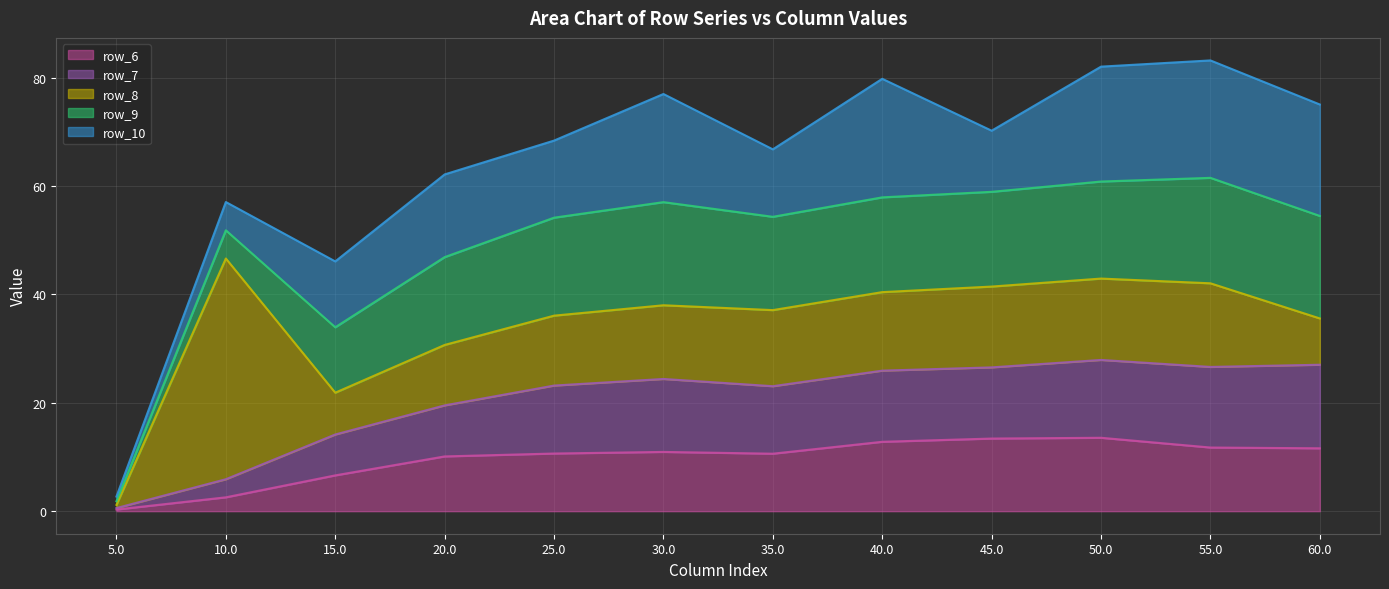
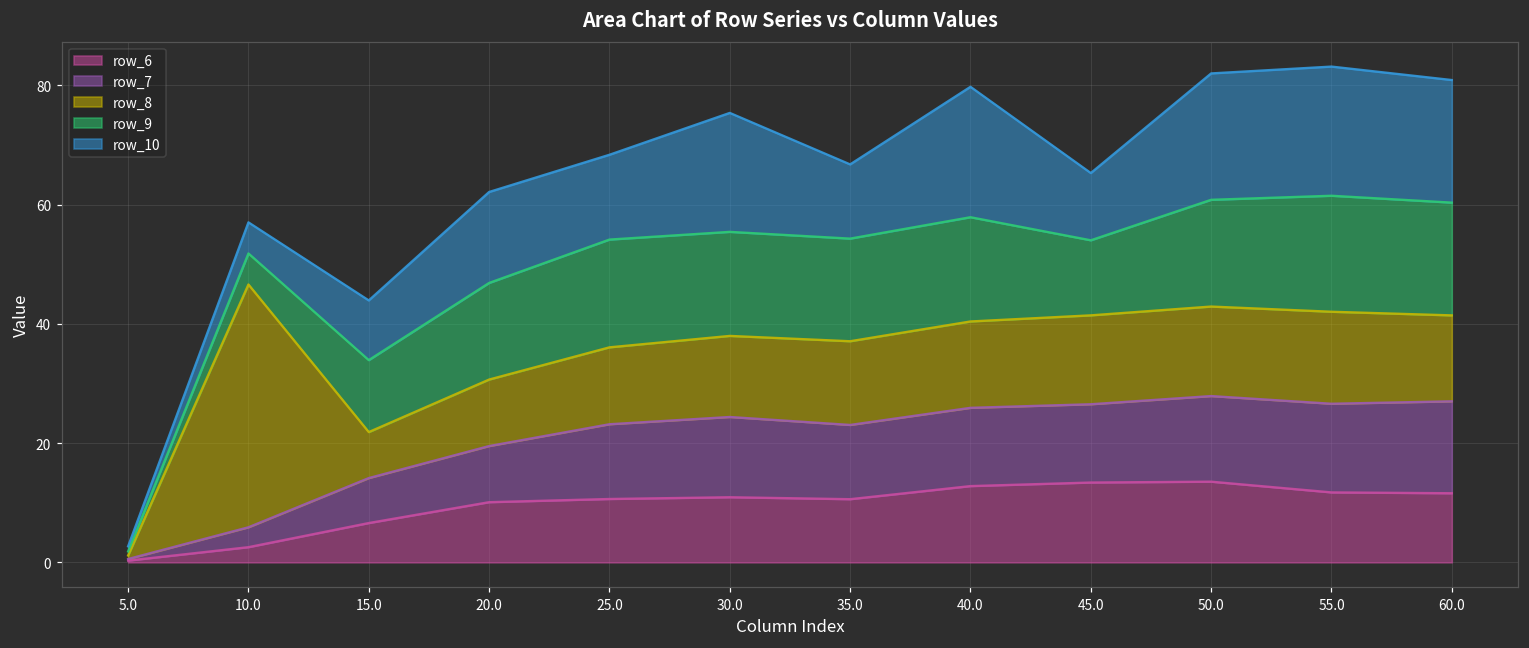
  {
    "row_8": {
      "5.0": 1,
      "10.0": 41,
      "15.0": 8,
      "20.0": 11,
      "25.0": 13,
      "30.0": 14,
      "35.0": 14,
      "40.0": 14,
      "45.0": 15,
      "50.0": 15,
      "55.0": 15,
-     "60.0": 9
+     "60.0": 14
    },
    "row_9": {
      "5.0": 1,
      "10.0": 5,
      "15.0": 12,
      "20.0": 16,
      "25.0": 18,
-     "30.0": 19,
+     "30.0": 17,
      "35.0": 17,
      "40.0": 17,
-     "45.0": 17,
+     "45.0": 13,
      "50.0": 18,
      "55.0": 19,
      "60.0": 19
    },
    "row_10": {
      "5.0": 1,
      "10.0": 5,
-     "15.0": 12,
+     "15.0": 10,
      "20.0": 15,
      "25.0": 14,
      "30.0": 20,
      "35.0": 12,
      "40.0": 22,
      "45.0": 11,
      "50.0": 21,
      "55.0": 22,
      "60.0": 21
    }
  }
